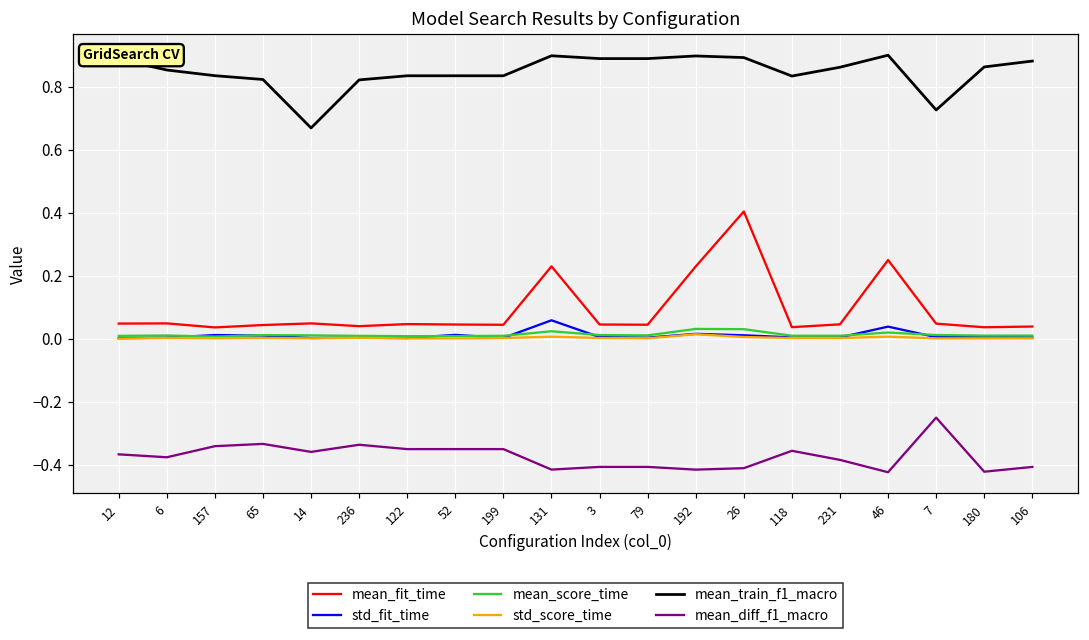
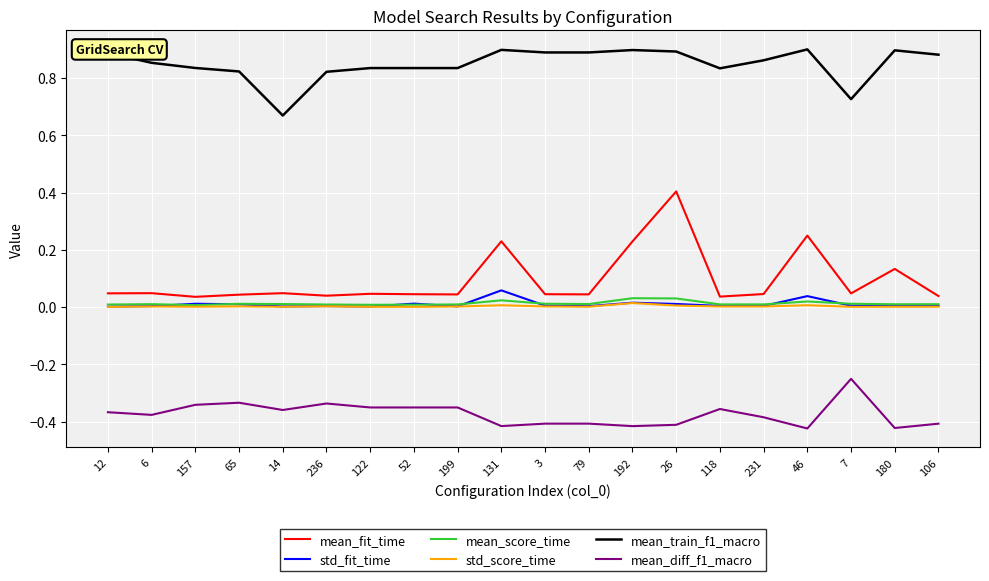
  {
    "mean_fit_time": {
      "12": 0.05,
      "6": 0.05,
      "157": 0.04,
      "65": 0.04,
      "14": 0.05,
      "236": 0.04,
      "122": 0.05,
      "52": 0.04,
      "199": 0.04,
      "131": 0.23,
      "3": 0.04,
      "79": 0.04,
      "192": 0.23,
      "26": 0.40,
      "118": 0.04,
      "231": 0.05,
      "46": 0.25,
      "7": 0.05,
-     "180": 0.04,
+     "180": 0.13,
      "106": 0.04
    },
    "std_fit_time": {
      "131": 0.06,
      "46": 0.04
    },
    "mean_score_time": {
      "131": 0.02,
      "192": 0.03,
      "26": 0.03,
      "46": 0.02
    },
    "std_score_time": {
      "131": 0.01,
      "46": 0.01
    },
    "mean_train_f1_macro": {
      "6": 0.85,
      "157": 0.84,
      "65": 0.82,
      "14": 0.67,
      "236": 0.82,
      "122": 0.83,
      "52": 0.83,
      "199": 0.83,
      "131": 0.90,
      "3": 0.89,
      "79": 0.89,
      "192": 0.90,
      "26": 0.89,
      "118": 0.83,
      "231": 0.86,
      "46": 0.90,
      "7": 0.73,
-     "180": 0.86,
+     "180": 0.90,
      "106": 0.88
    },
    "mean_diff_f1_macro": {
      "12": -0.37,
      "6": -0.38,
      "157": -0.34,
      "65": -0.33,
      "14": -0.36,
      "236": -0.34,
      "122": -0.35,
      "52": -0.35,
      "199": -0.35,
      "131": -0.42,
      "3": -0.41,
      "79": -0.41,
      "192": -0.42,
      "26": -0.41,
      "118": -0.36,
      "231": -0.38,
      "46": -0.42,
      "7": -0.25,
      "180": -0.42,
      "106": -0.41
    }
  }
